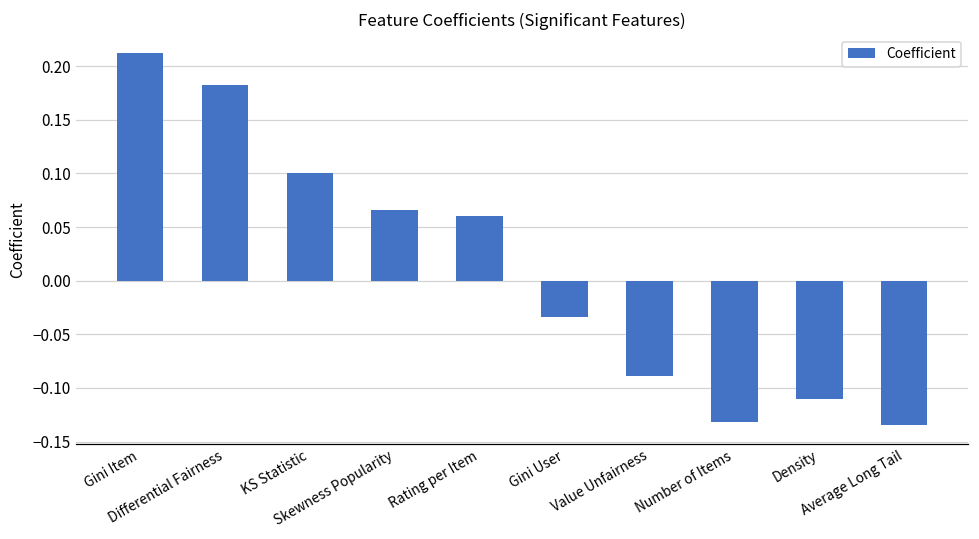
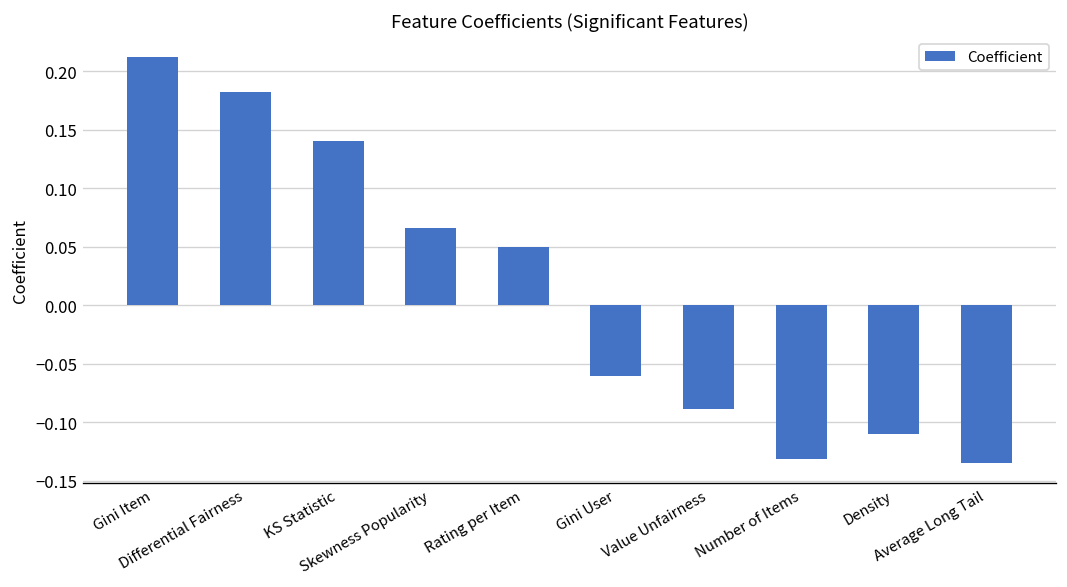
  {
    "Gini Item": 0.21,
    "Differential Fairness": 0.18,
-   "KS Statistic": 0.10,
+   "KS Statistic": 0.14,
    "Skewness Popularity": 0.07,
-   "Rating per Item": 0.06,
-   "Gini User": -0.03,
+   "Rating per Item": 0.05,
+   "Gini User": -0.06,
    "Value Unfairness": -0.09,
    "Number of Items": -0.13,
    "Density": -0.11,
    "Average Long Tail": -0.13
  }
